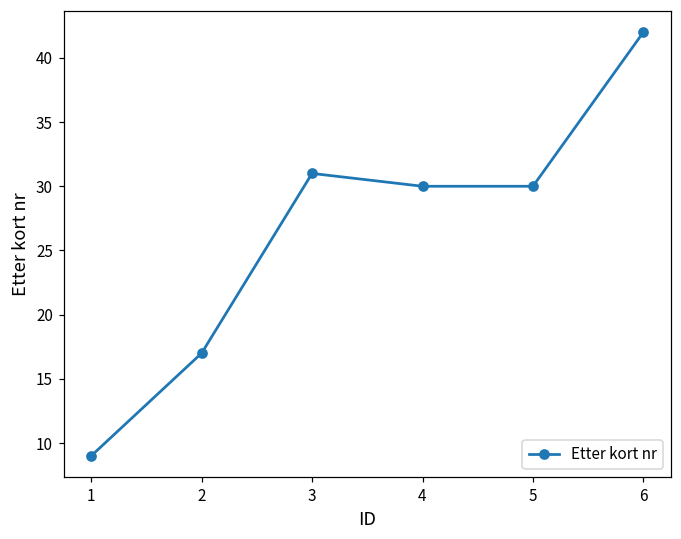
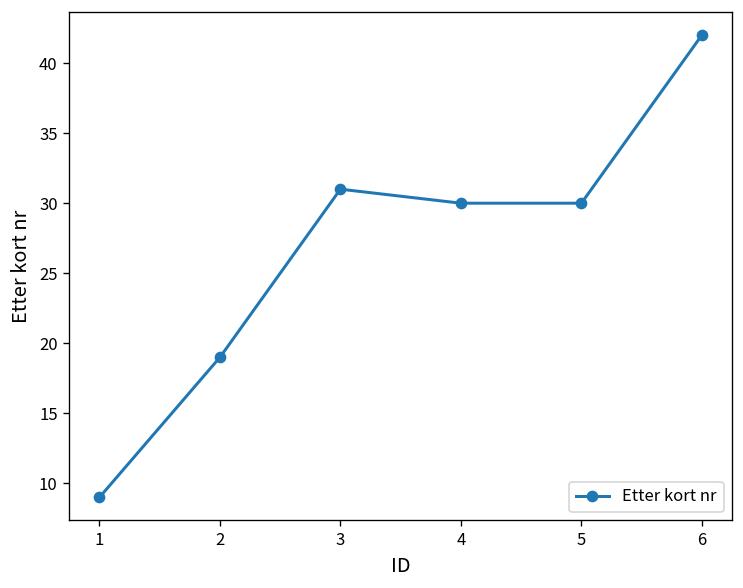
  {
    "1": 9,
-   "2": 17,
+   "2": 19,
    "3": 31,
    "4": 30,
    "5": 30,
    "6": 42
  }
